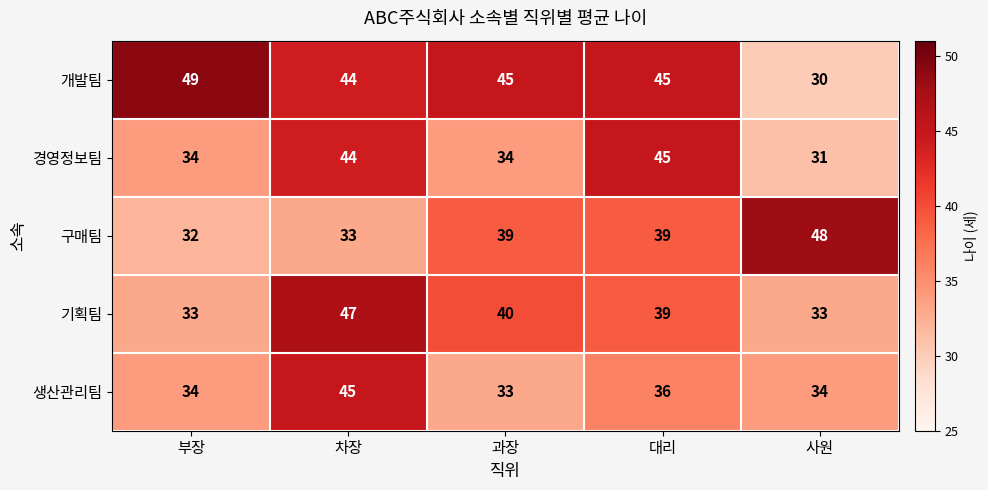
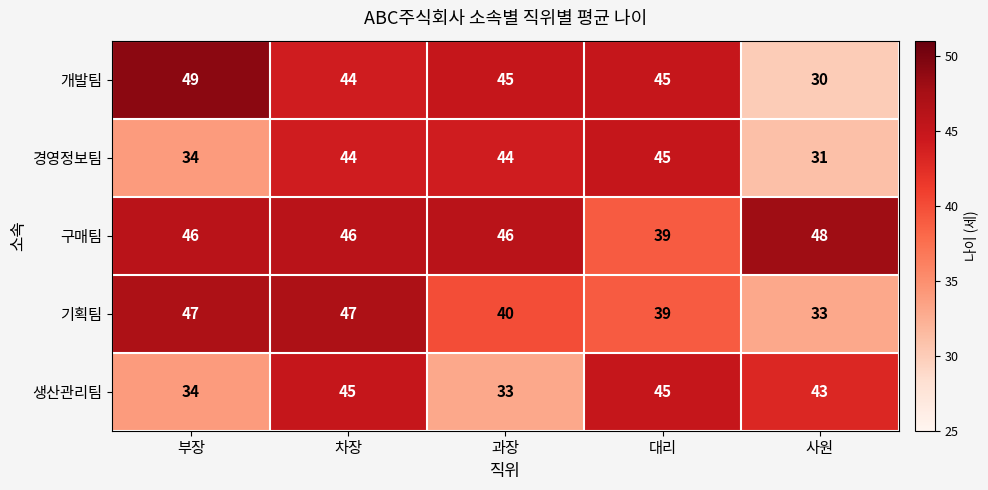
  {
    "개발팀": {
      "부장": 49,
      "차장": 44,
      "과장": 45,
      "대리": 45,
      "사원": 30
    },
    "경영정보팀": {
      "부장": 34,
      "차장": 44,
-     "과장": 34,
+     "과장": 44,
      "대리": 45,
      "사원": 31
    },
    "구매팀": {
-     "부장": 32,
-     "차장": 33,
-     "과장": 39,
+     "부장": 46,
+     "차장": 46,
+     "과장": 46,
      "대리": 39,
      "사원": 48
    },
    "기획팀": {
-     "부장": 33,
+     "부장": 47,
      "차장": 47,
      "과장": 40,
      "대리": 39,
      "사원": 33
    },
    "생산관리팀": {
      "부장": 34,
      "차장": 45,
      "과장": 33,
-     "대리": 36,
-     "사원": 34
+     "대리": 45,
+     "사원": 43
    }
  }
